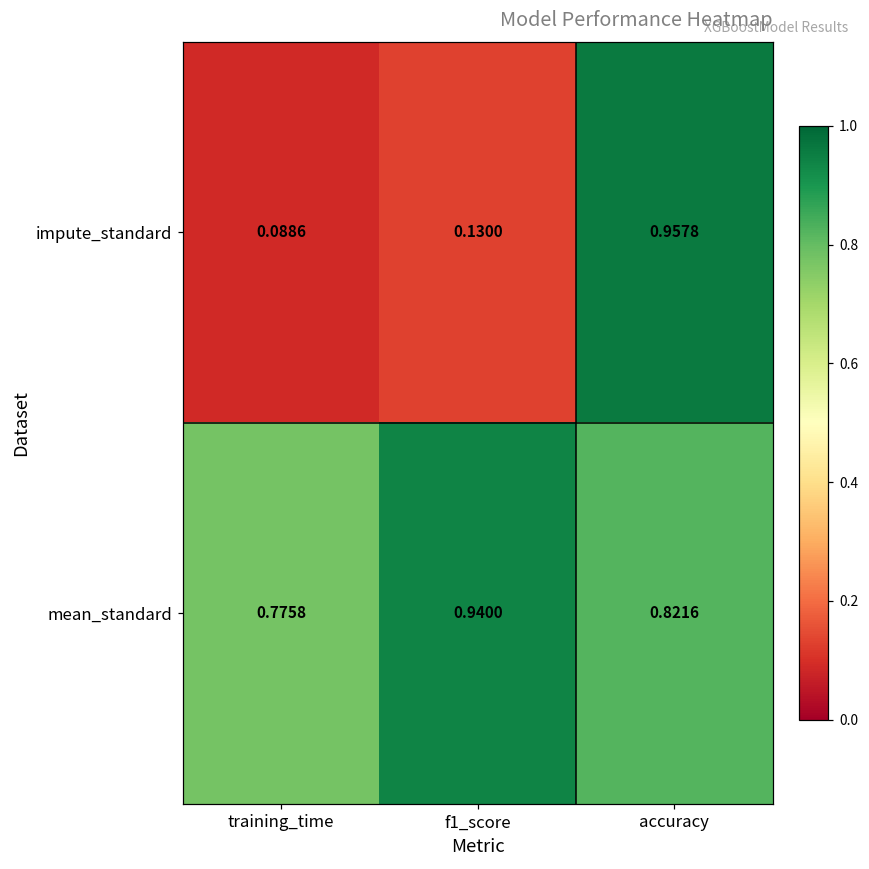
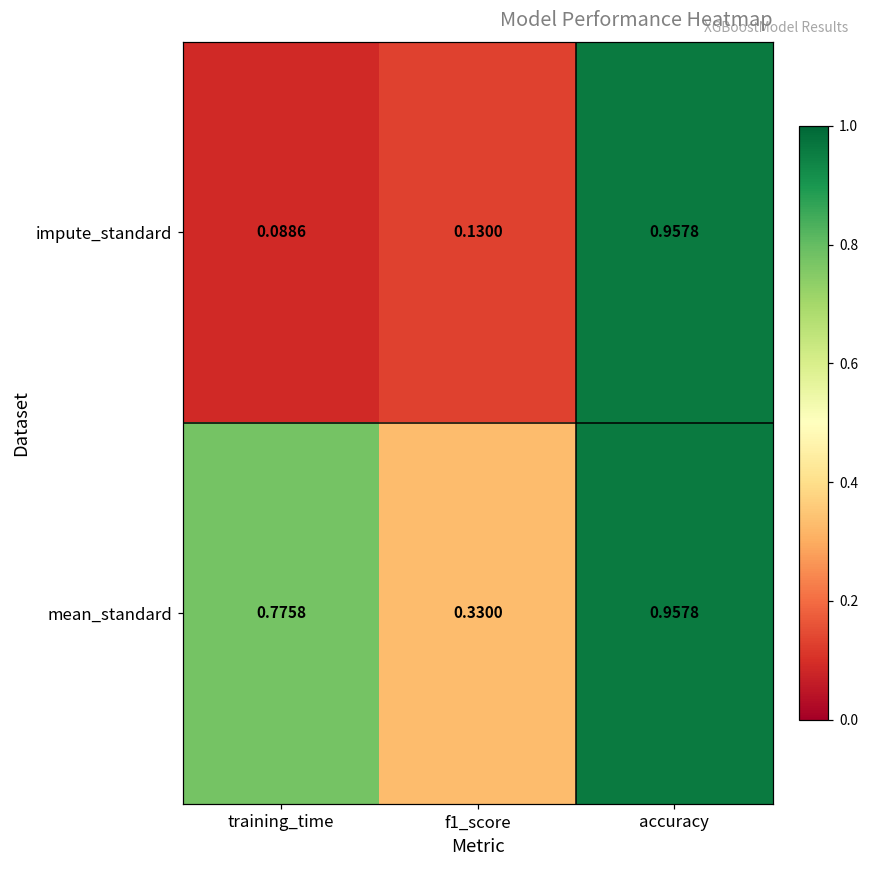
  {
    "impute_standard": {
      "training_time": 0.0886,
      "f1_score": 0.1300,
      "accuracy": 0.9578
    },
    "mean_standard": {
      "training_time": 0.7758,
-     "f1_score": 0.9400,
-     "accuracy": 0.8216
+     "f1_score": 0.3300,
+     "accuracy": 0.9578
    }
  }
